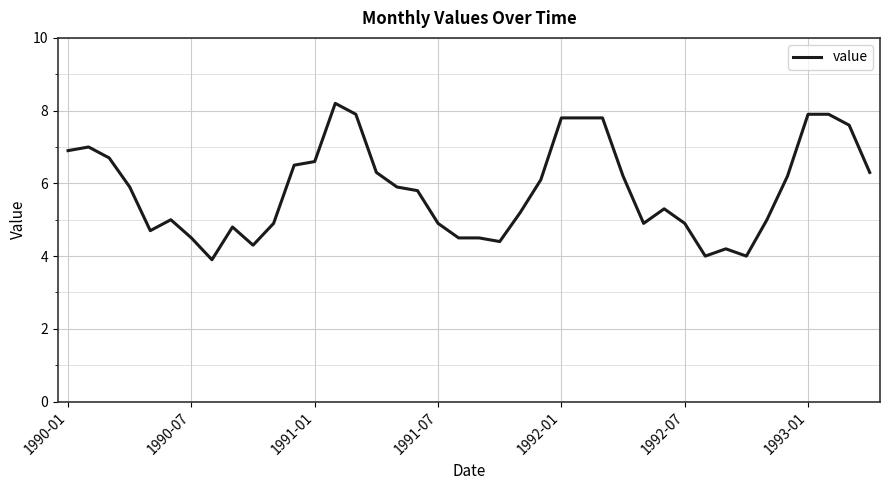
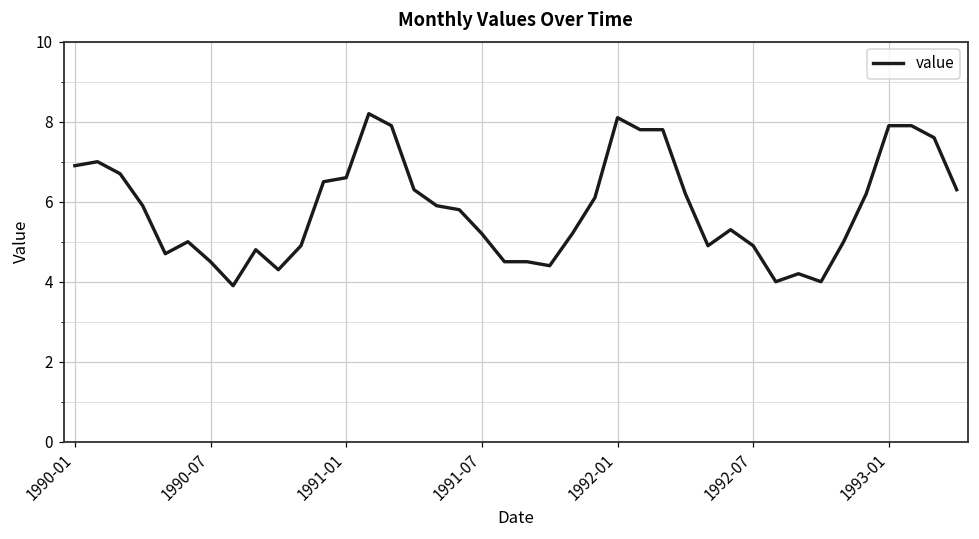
  {
    "1990-01": 6.9,
    "1990-07": 4.5,
    "1991-01": 6.6,
-   "1991-07": 4.9,
-   "1992-01": 7.8,
+   "1991-07": 5.2,
+   "1992-01": 8.1,
    "1992-07": 4.9,
    "1993-01": 7.9
  }
